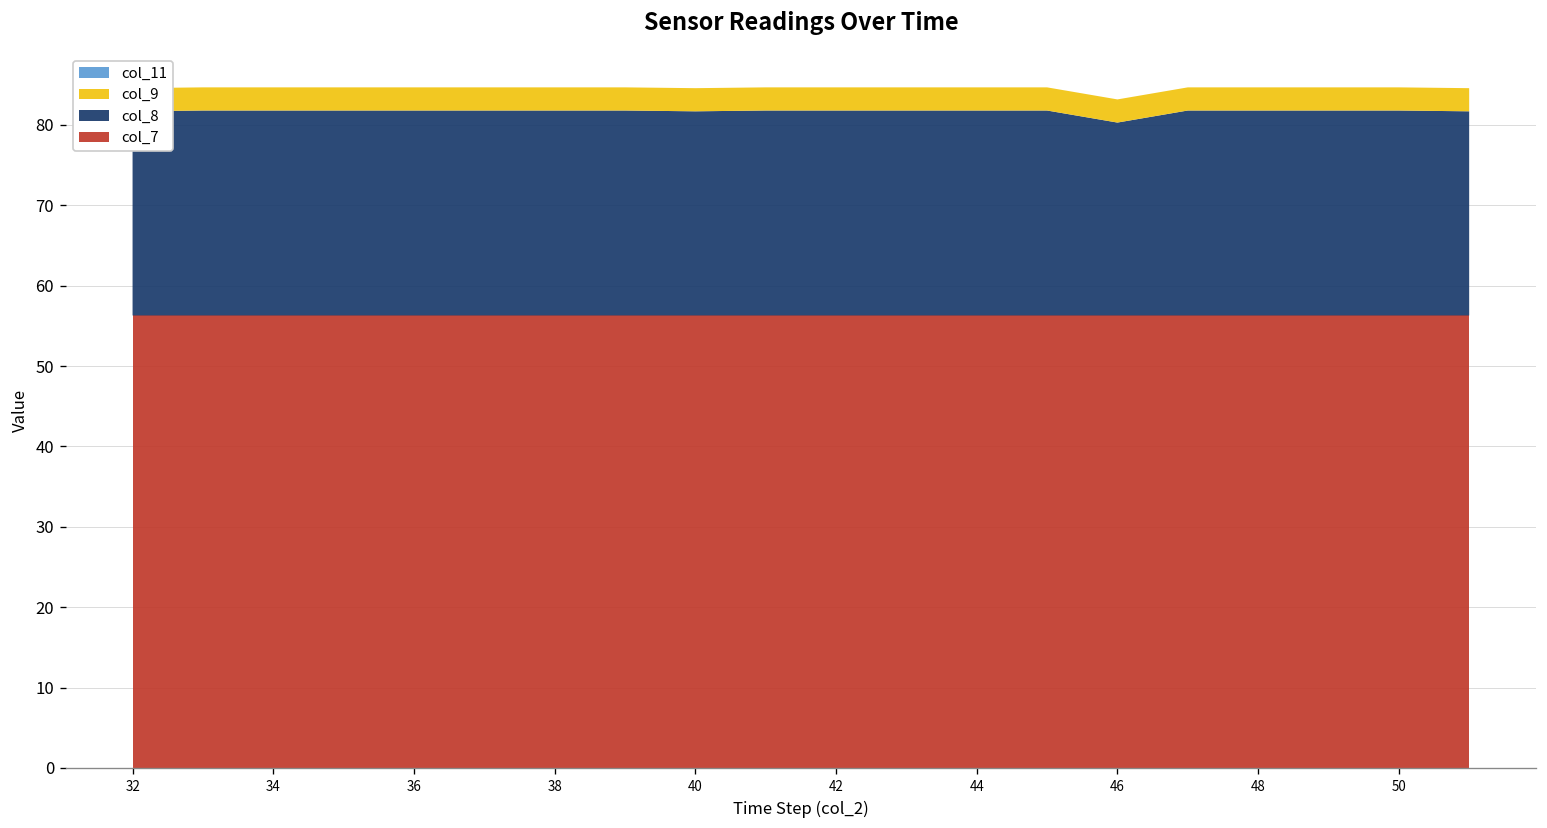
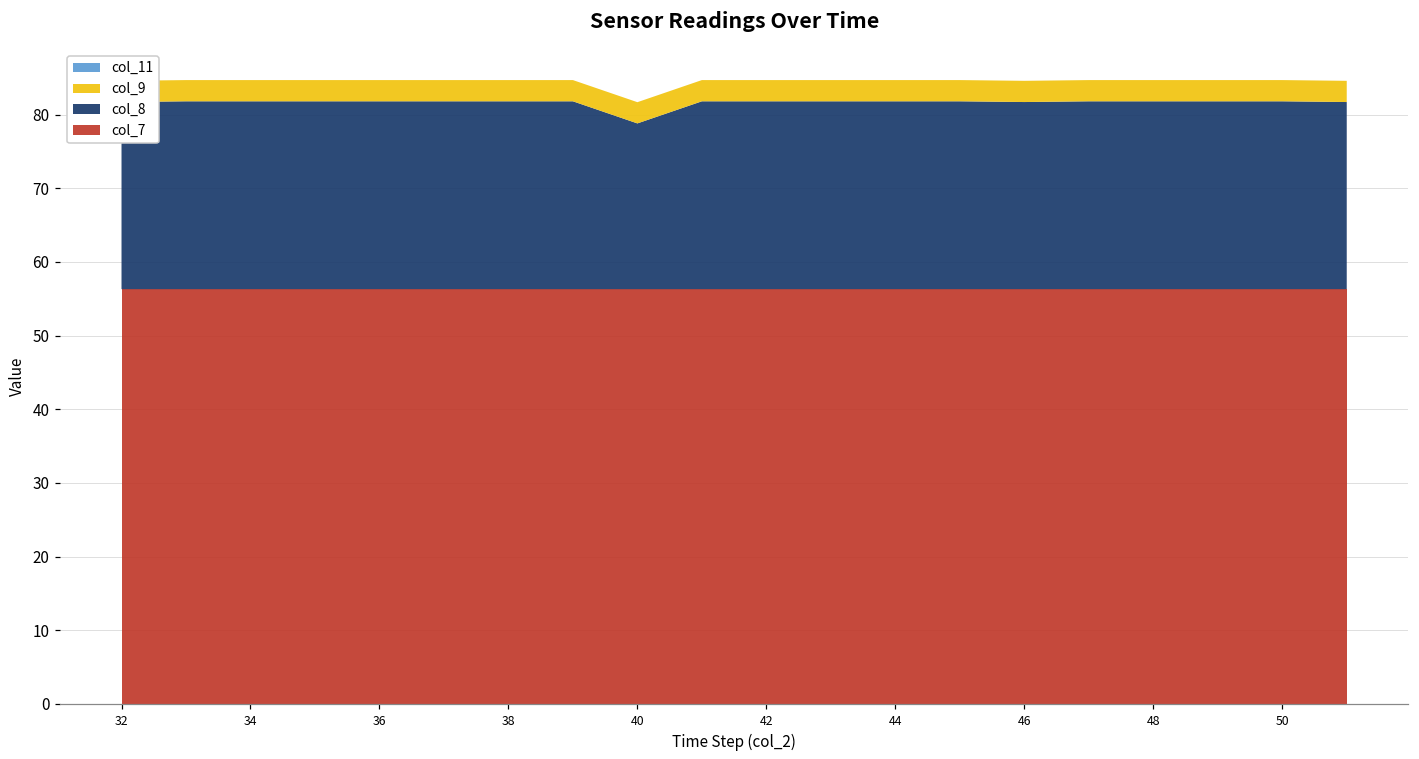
  {
    "col_7": {
      "32": 56,
      "34": 56,
      "36": 56,
      "38": 56,
      "40": 56,
      "42": 56,
      "44": 56,
      "46": 56,
      "48": 56,
      "50": 56
    },
    "col_8": {
      "34": 26,
      "36": 26,
      "38": 26,
-     "40": 25,
+     "40": 23,
      "42": 26,
      "44": 26,
-     "46": 24,
+     "46": 25,
      "48": 26,
      "50": 26
    }
  }
